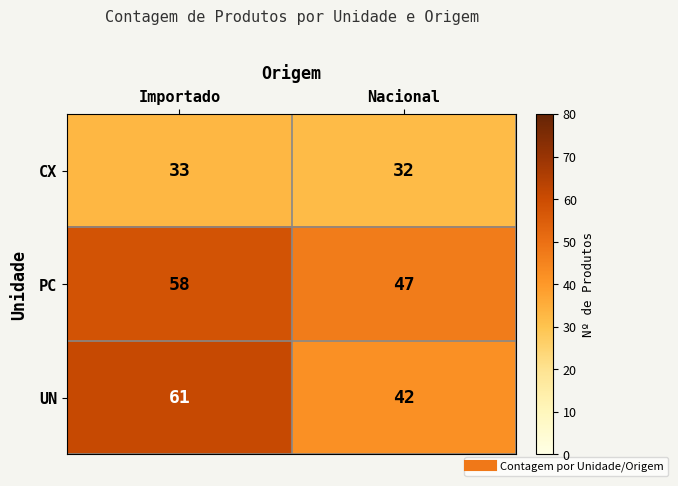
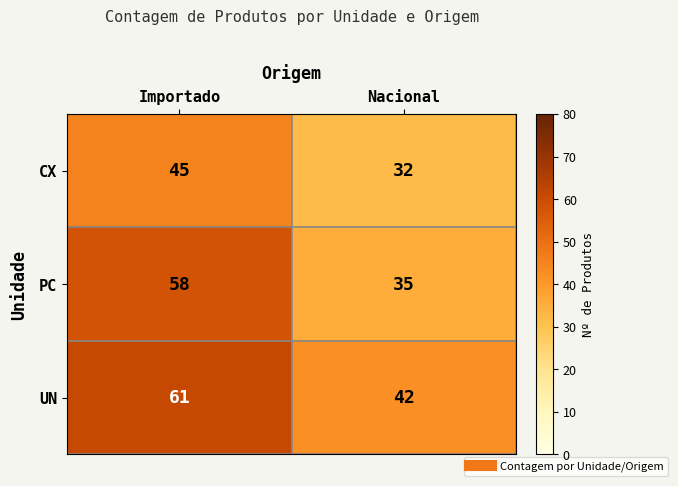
  {
    "CX": {
-     "Importado": 33,
+     "Importado": 45,
      "Nacional": 32
    },
    "PC": {
      "Importado": 58,
-     "Nacional": 47
+     "Nacional": 35
    },
    "UN": {
      "Importado": 61,
      "Nacional": 42
    }
  }
